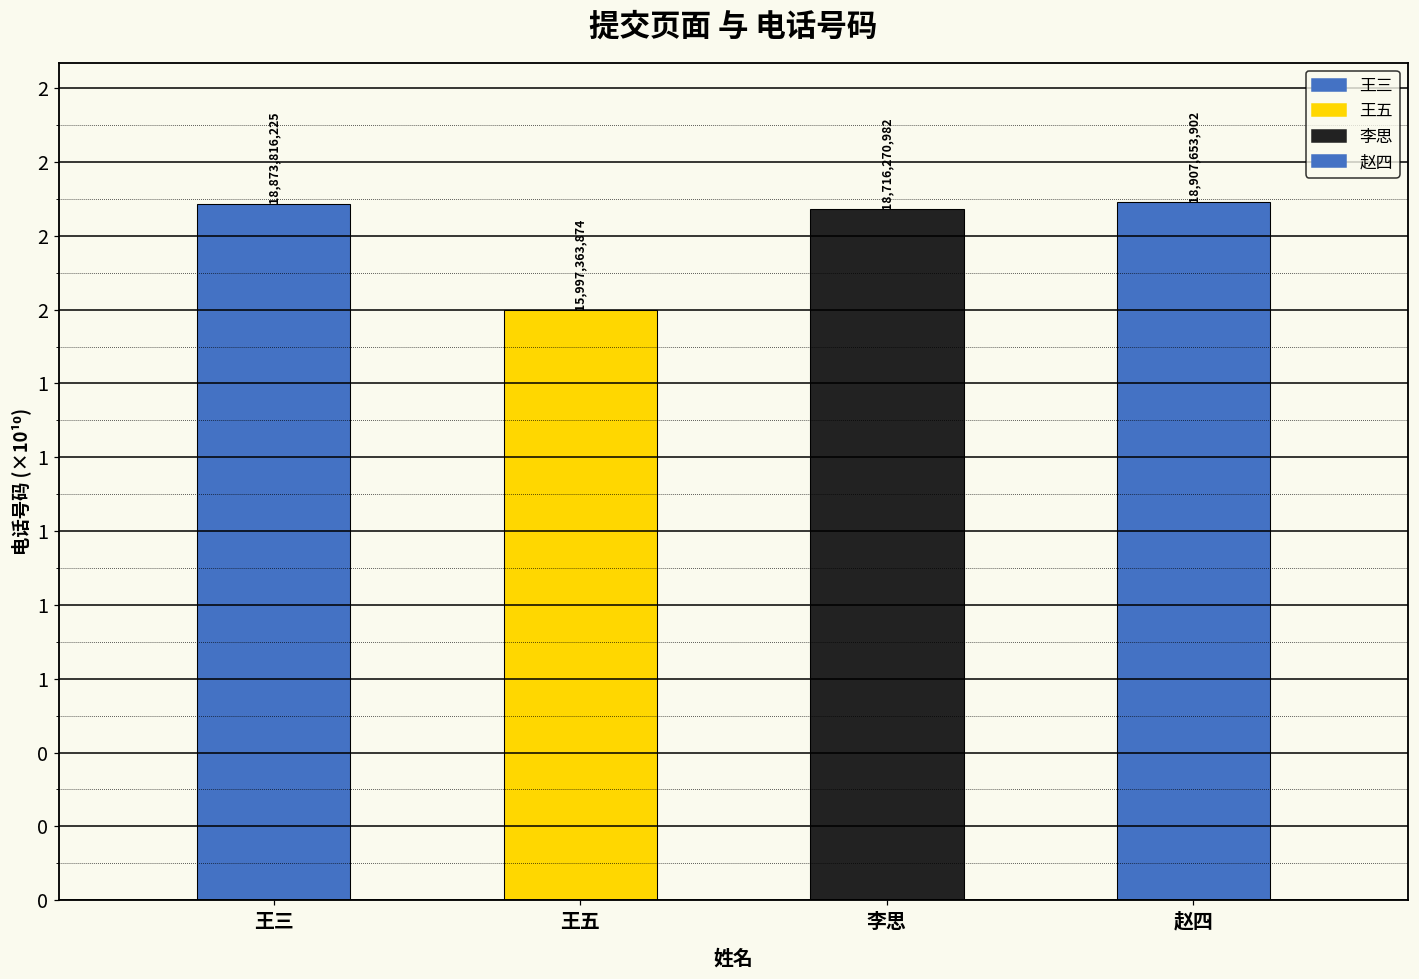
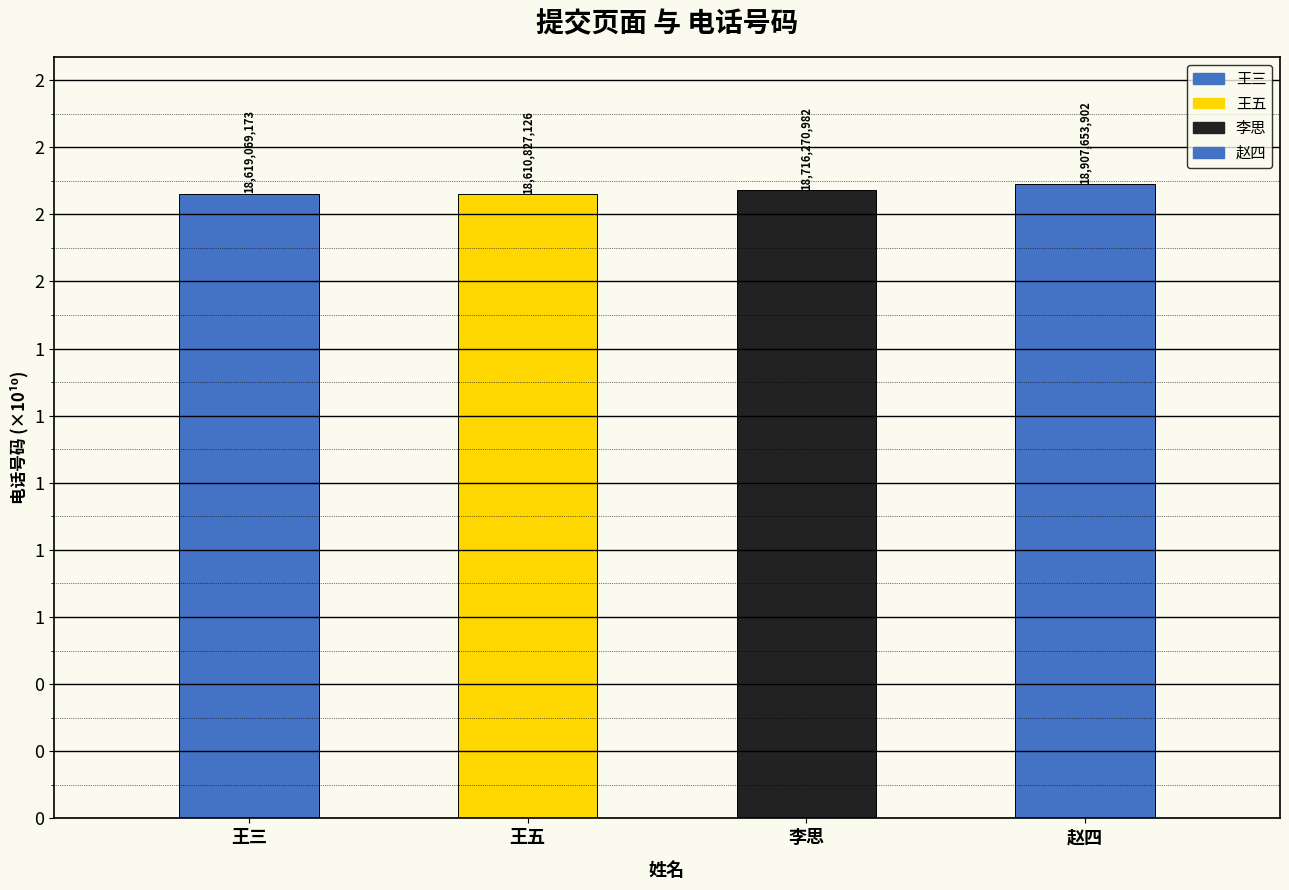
  {
-   "王三": "18,873,816,225",
-   "王五": "15,997,363,874",
+   "王三": "18,619,069,173",
+   "王五": "18,610,827,126",
    "李思": "18,716,270,982",
    "赵四": "18,907,653,902"
  }
